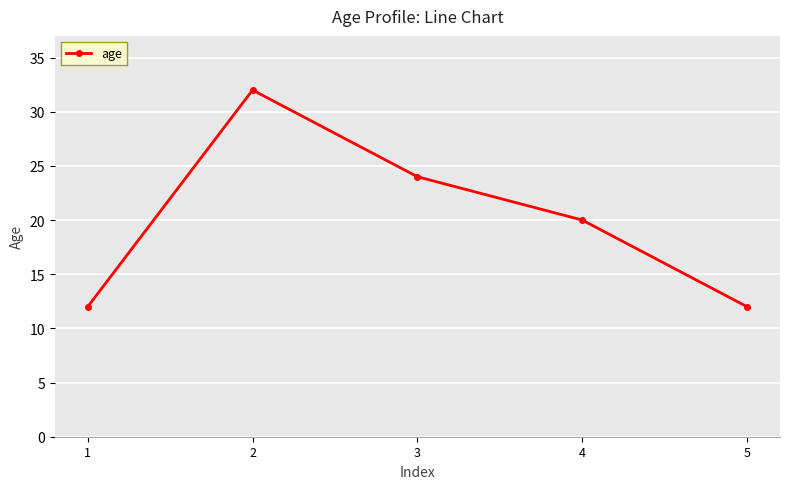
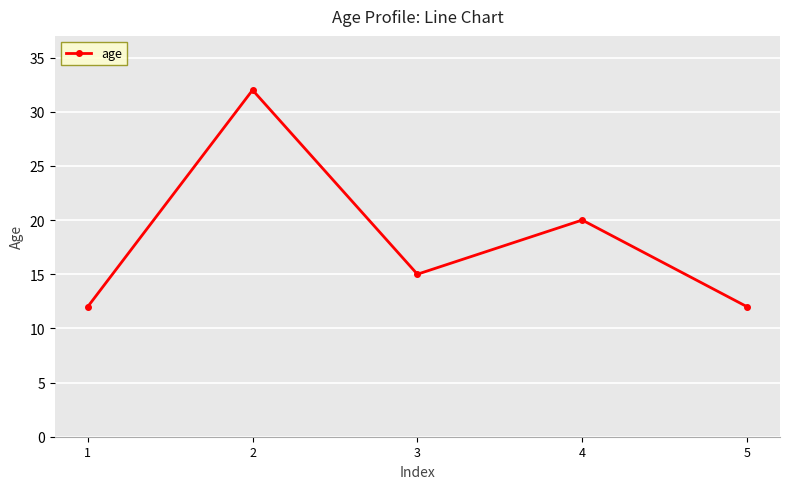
  {
    "1": 12,
    "2": 32,
-   "3": 24,
+   "3": 15,
    "4": 20,
    "5": 12
  }
